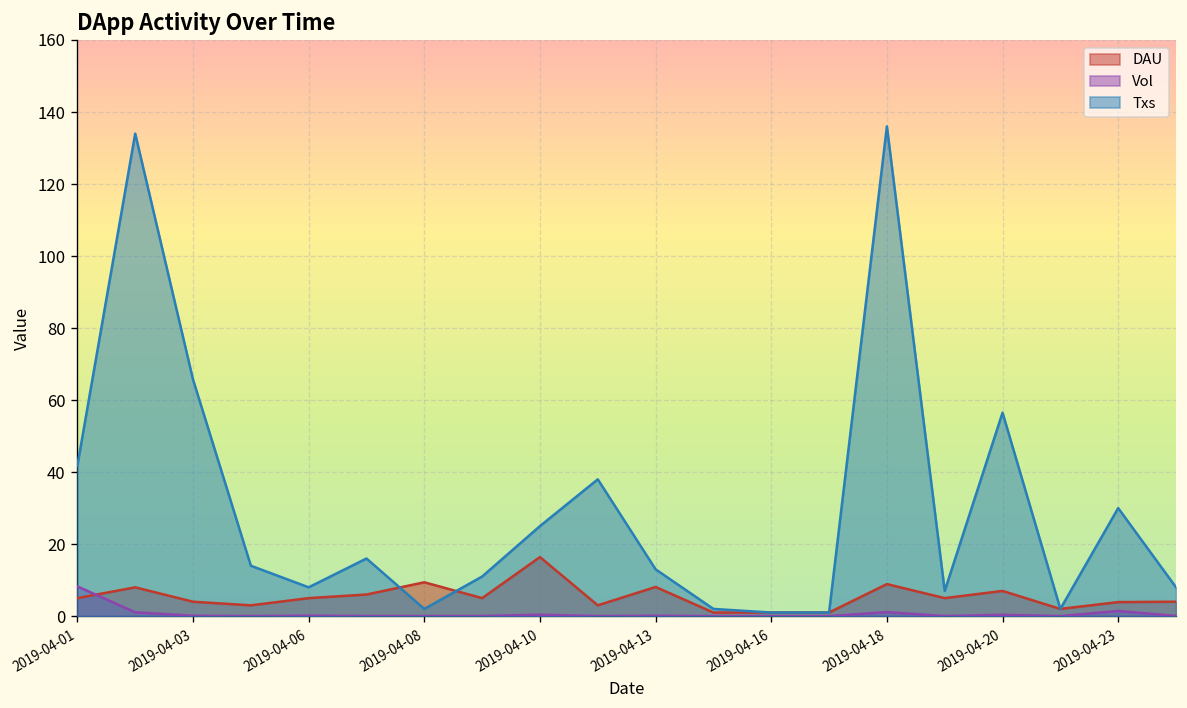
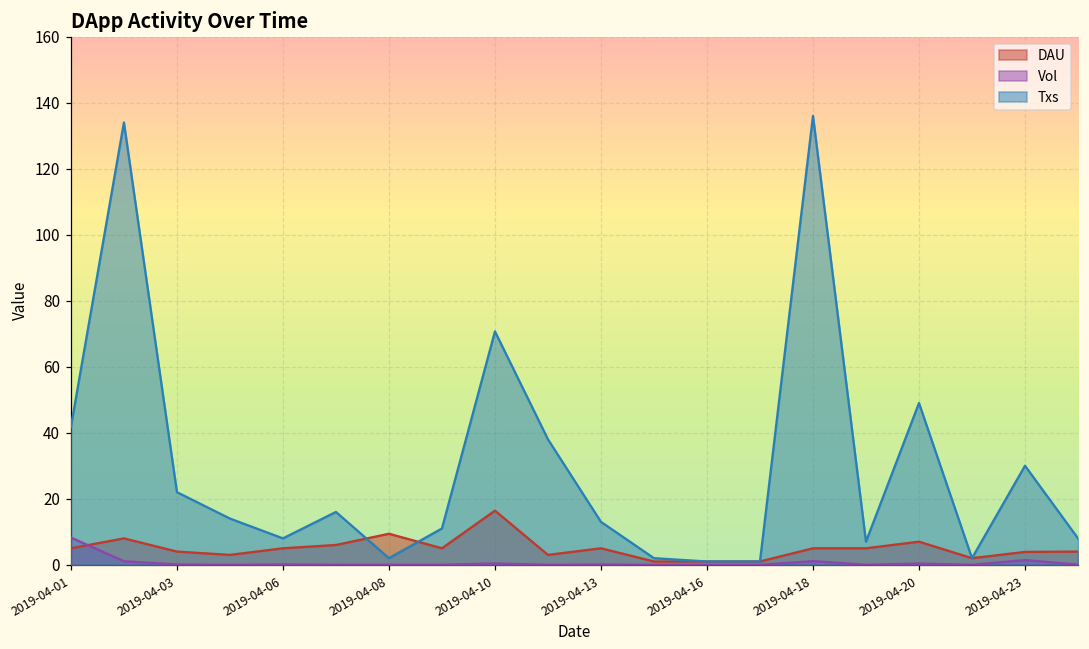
  {
    "DAU": {
      "2019-04-01": 5,
      "2019-04-03": 4,
      "2019-04-06": 5,
      "2019-04-08": 9,
      "2019-04-10": 16,
-     "2019-04-13": 8,
-     "2019-04-18": 9,
+     "2019-04-13": 5,
+     "2019-04-18": 5,
      "2019-04-20": 7,
      "2019-04-23": 4
    },
    "Vol": {
      "2019-04-01": 8,
      "2019-04-03": 0,
      "2019-04-06": 0,
      "2019-04-08": 0,
      "2019-04-10": 0,
      "2019-04-13": 0,
      "2019-04-16": 0,
      "2019-04-18": 1,
      "2019-04-20": 0,
      "2019-04-23": 1
    },
    "Txs": {
      "2019-04-01": 42,
-     "2019-04-03": 66,
+     "2019-04-03": 22,
      "2019-04-06": 8,
      "2019-04-08": 2,
-     "2019-04-10": 25,
+     "2019-04-10": 71,
      "2019-04-13": 13,
      "2019-04-18": 136,
-     "2019-04-20": 57,
+     "2019-04-20": 49,
      "2019-04-23": 30
    }
  }
